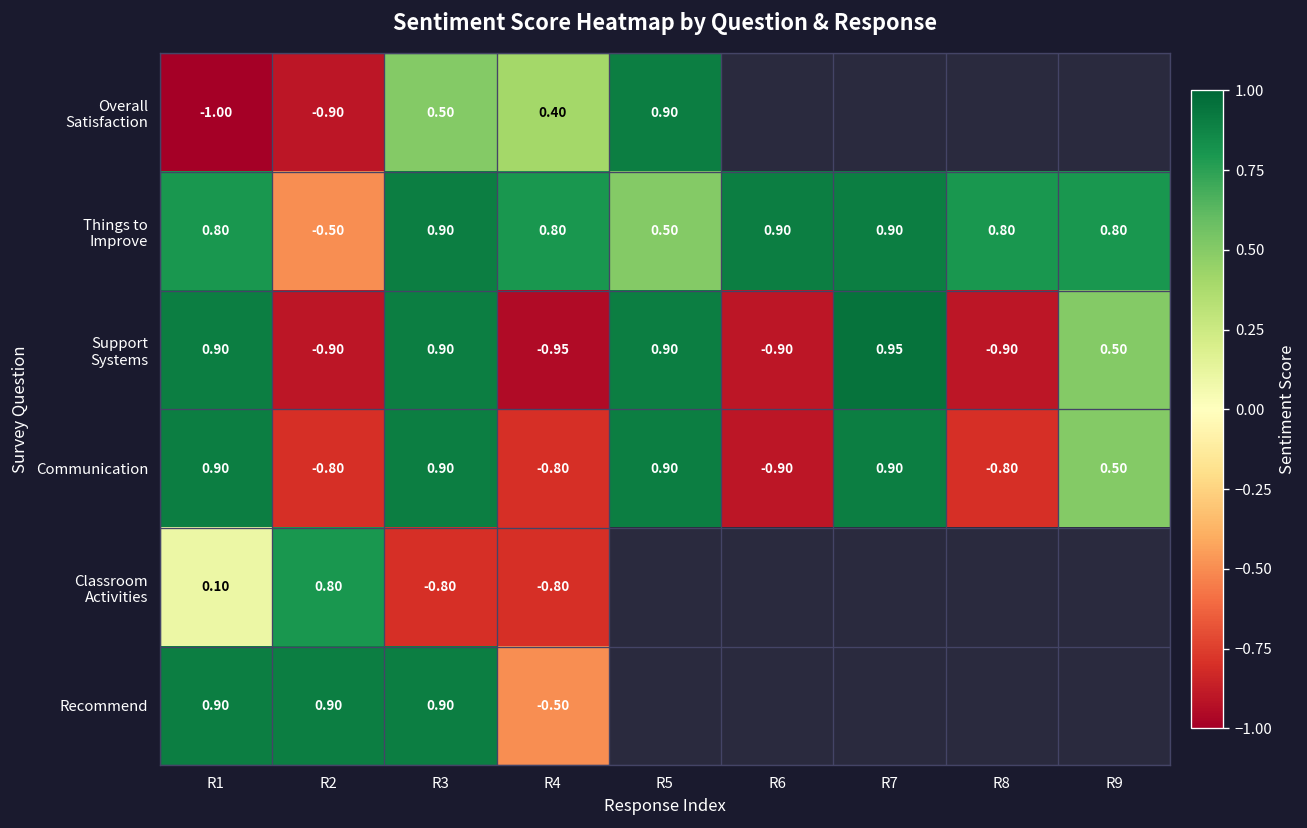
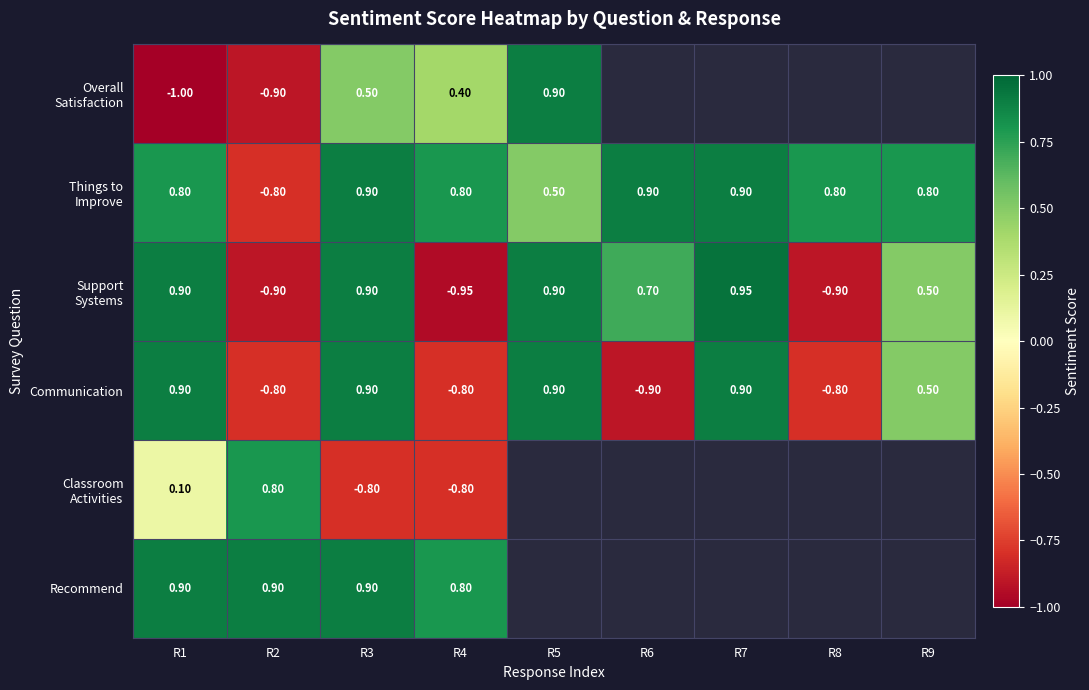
  {
    "Overall Satisfaction": {
      "R1": -1.00,
      "R2": -0.90,
      "R3": 0.50,
      "R4": 0.40,
      "R5": 0.90
    },
    "Things to Improve": {
      "R1": 0.80,
-     "R2": -0.50,
+     "R2": -0.80,
      "R3": 0.90,
      "R4": 0.80,
      "R5": 0.50,
      "R6": 0.90,
      "R7": 0.90,
      "R8": 0.80,
      "R9": 0.80
    },
    "Support Systems": {
      "R1": 0.90,
      "R2": -0.90,
      "R3": 0.90,
      "R4": -0.95,
      "R5": 0.90,
-     "R6": -0.90,
+     "R6": 0.70,
      "R7": 0.95,
      "R8": -0.90,
      "R9": 0.50
    },
    "Communication": {
      "R1": 0.90,
      "R2": -0.80,
      "R3": 0.90,
      "R4": -0.80,
      "R5": 0.90,
      "R6": -0.90,
      "R7": 0.90,
      "R8": -0.80,
      "R9": 0.50
    },
    "Classroom Activities": {
      "R1": 0.10,
      "R2": 0.80,
      "R3": -0.80,
      "R4": -0.80
    },
    "Recommend": {
      "R1": 0.90,
      "R2": 0.90,
      "R3": 0.90,
-     "R4": -0.50
+     "R4": 0.80
    }
  }
